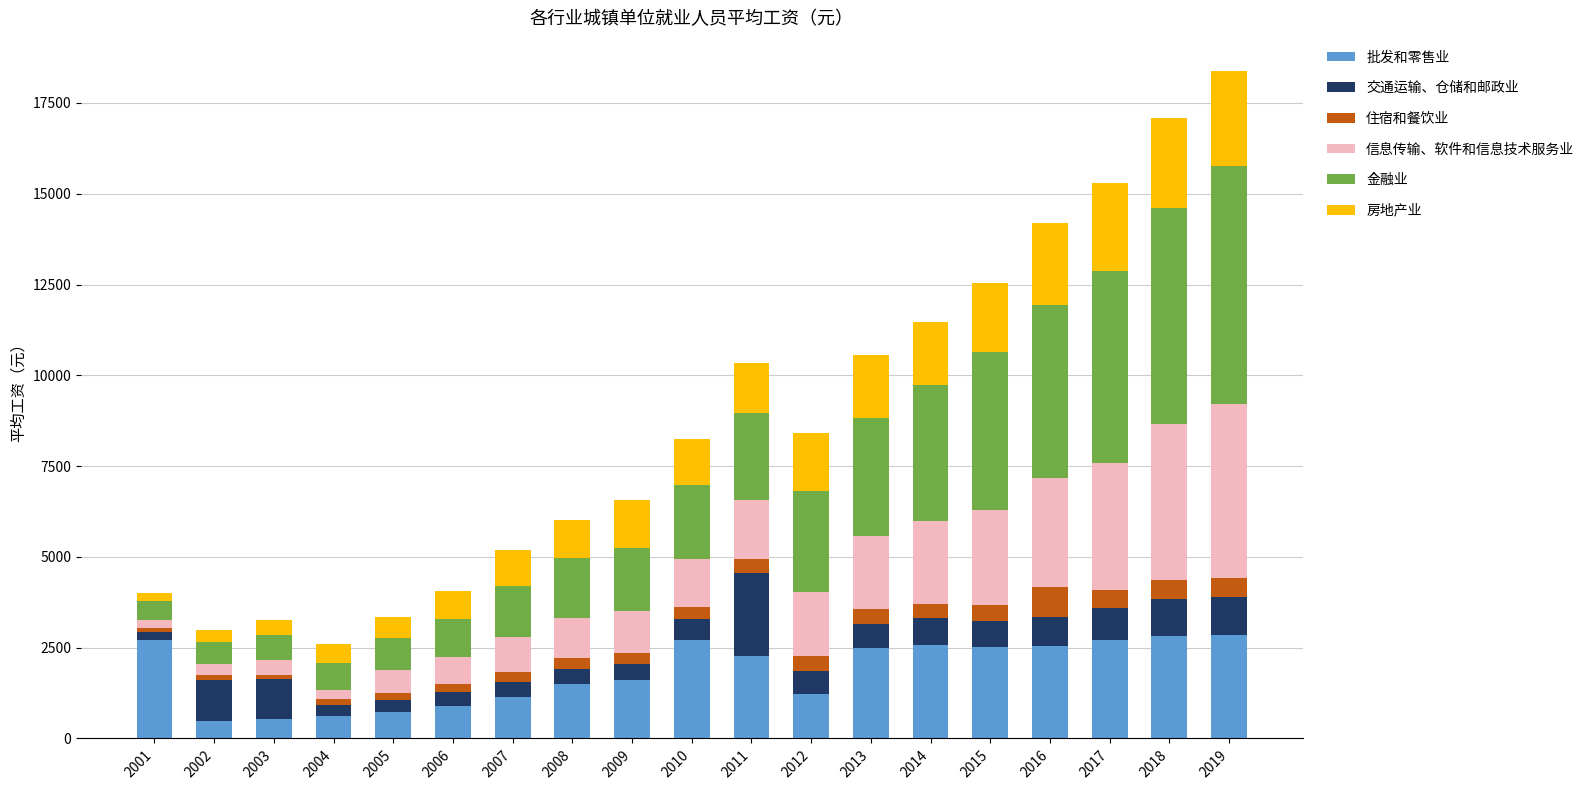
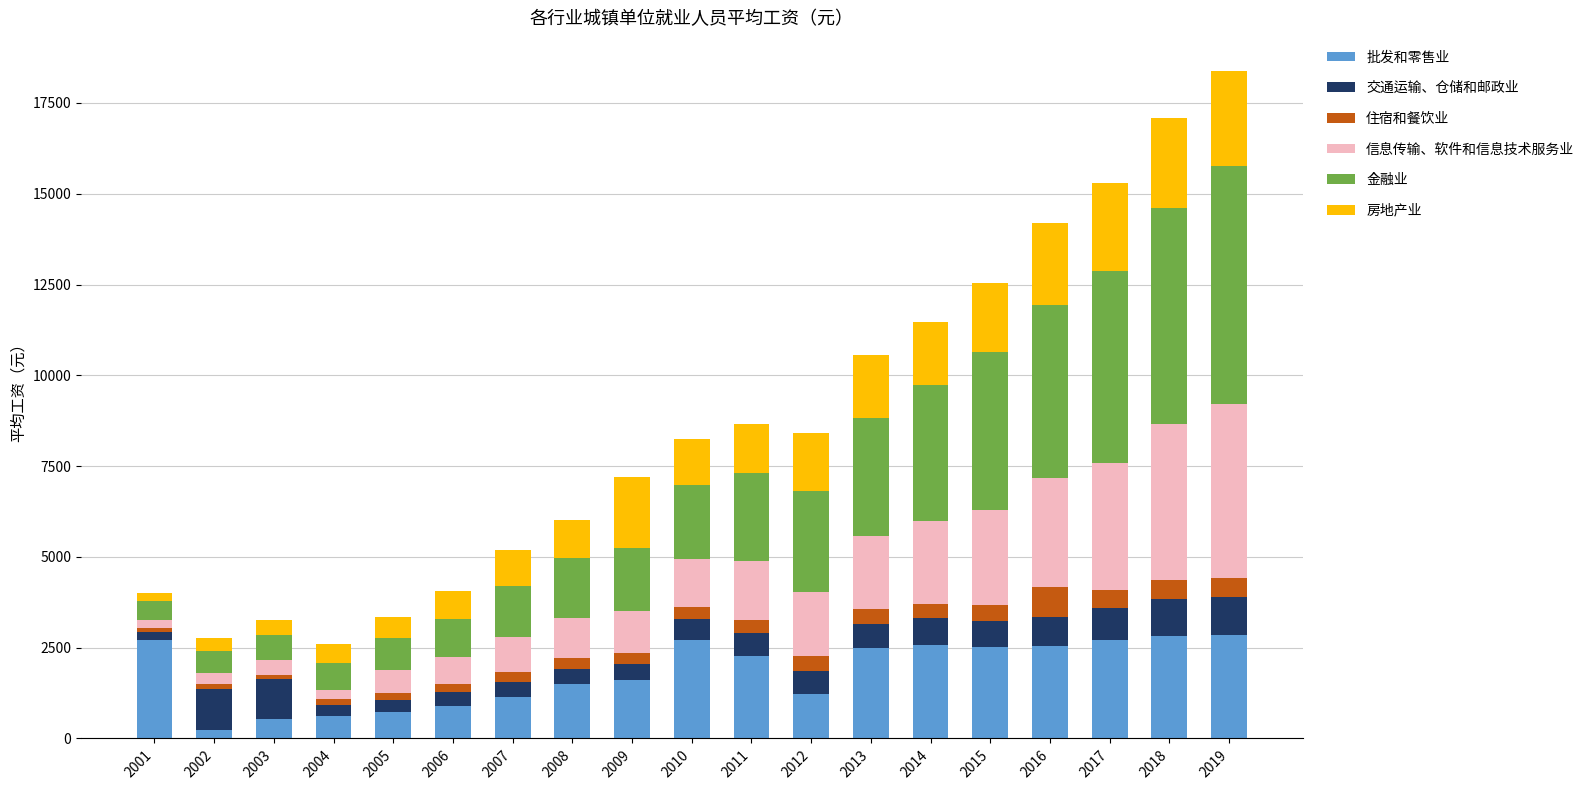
  {
    "批发和零售业": {
      "2001": 2700,
-     "2002": 500,
+     "2002": 200,
      "2003": 500,
      "2004": 600,
      "2005": 700,
      "2006": 900,
      "2007": 1200,
      "2008": 1500,
      "2009": 1600,
      "2010": 2700,
      "2011": 2300,
      "2012": 1200,
      "2013": 2500,
      "2014": 2600,
      "2015": 2500,
      "2016": 2500,
      "2017": 2700,
      "2018": 2800,
      "2019": 2900
    },
    "交通运输、仓储和邮政业": {
      "2001": 200,
      "2002": 1100,
      "2003": 1100,
      "2004": 300,
      "2005": 300,
      "2006": 400,
      "2007": 400,
      "2008": 400,
      "2009": 400,
      "2010": 600,
-     "2011": 2300,
+     "2011": 600,
      "2012": 600,
      "2013": 700,
      "2014": 700,
      "2015": 700,
      "2016": 800,
      "2017": 900,
      "2018": 1000,
      "2019": 1000
    },
    "住宿和餐饮业": {
      "2001": 100,
      "2002": 100,
      "2003": 100,
      "2004": 200,
      "2005": 200,
      "2006": 200,
      "2007": 300,
      "2008": 300,
      "2009": 300,
      "2010": 300,
      "2011": 400,
      "2012": 400,
      "2013": 400,
      "2014": 400,
      "2015": 400,
      "2016": 800,
      "2017": 500,
      "2018": 500,
      "2019": 500
    },
    "信息传输、软件和信息技术服务业": {
      "2001": 200,
      "2002": 300,
      "2003": 400,
      "2004": 200,
      "2005": 600,
      "2006": 800,
      "2007": 1000,
      "2008": 1100,
      "2009": 1200,
      "2010": 1300,
      "2011": 1600,
      "2012": 1800,
      "2013": 2000,
      "2014": 2300,
      "2015": 2600,
      "2016": 3000,
      "2017": 3500,
      "2018": 4300,
      "2019": 4800
    },
    "金融业": {
      "2001": 500,
      "2002": 600,
      "2003": 700,
      "2004": 800,
      "2005": 900,
      "2006": 1000,
      "2007": 1400,
      "2008": 1600,
      "2009": 1700,
      "2010": 2000,
      "2011": 2400,
      "2012": 2800,
      "2013": 3200,
      "2014": 3700,
      "2015": 4400,
      "2016": 4800,
      "2017": 5300,
      "2018": 6000,
      "2019": 6500
    },
    "房地产业": {
      "2001": 200,
      "2002": 300,
      "2003": 400,
      "2004": 500,
      "2005": 600,
      "2006": 800,
      "2007": 1000,
      "2008": 1000,
-     "2009": 1300,
+     "2009": 1900,
      "2010": 1300,
      "2011": 1400,
      "2012": 1600,
      "2013": 1700,
      "2014": 1700,
      "2015": 1900,
      "2016": 2200,
      "2017": 2400,
      "2018": 2500,
      "2019": 2600
    }
  }
